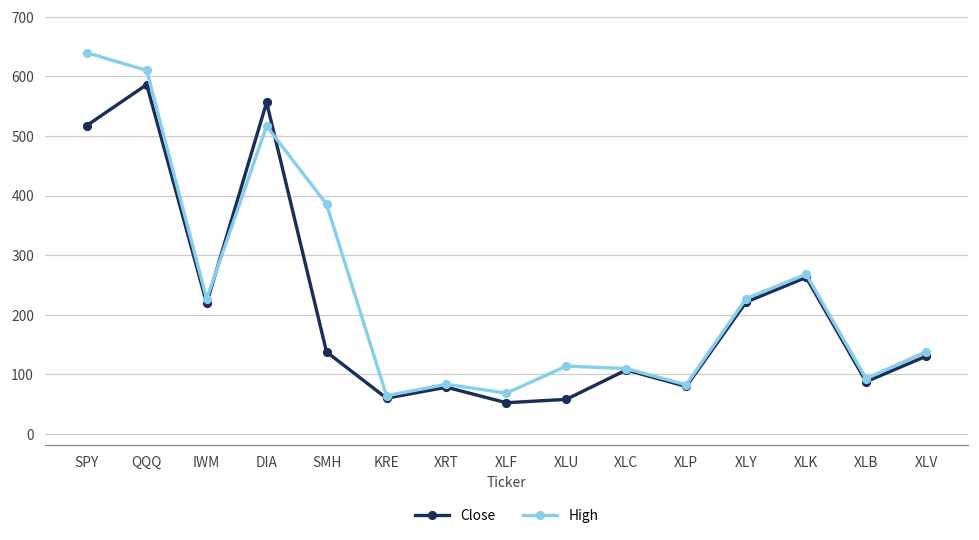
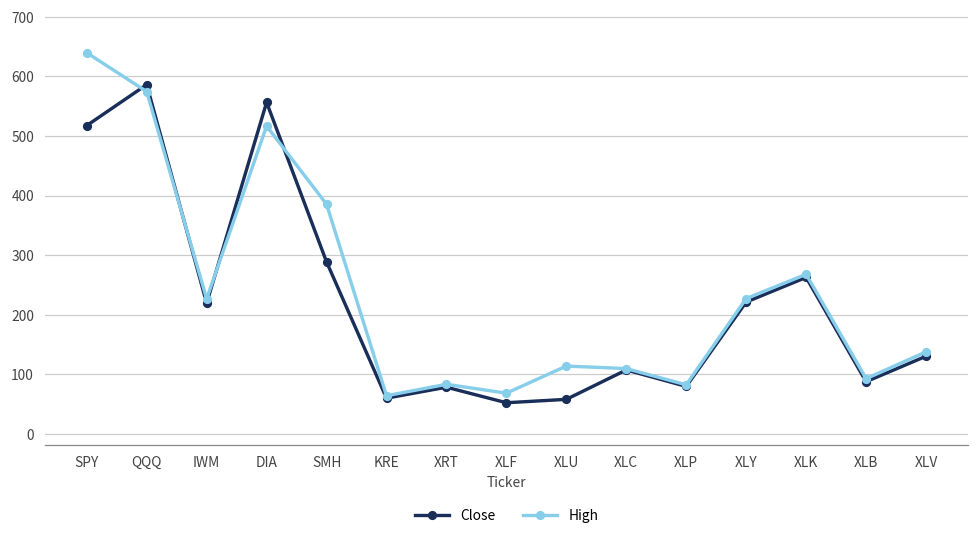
  {
    "Close": {
      "SPY": 520,
      "QQQ": 590,
      "IWM": 220,
      "DIA": 560,
-     "SMH": 140,
+     "SMH": 290,
      "XRT": 80,
      "XLF": 50,
      "XLU": 60,
      "XLY": 220,
      "XLK": 260,
      "XLB": 90,
      "XLV": 130
    },
    "High": {
      "SPY": 640,
-     "QQQ": 610,
+     "QQQ": 570,
      "IWM": 230,
      "DIA": 520,
      "SMH": 390,
      "XRT": 80,
      "XLF": 70,
      "XLU": 110,
      "XLY": 230,
      "XLK": 270,
      "XLB": 90,
      "XLV": 140
    }
  }
